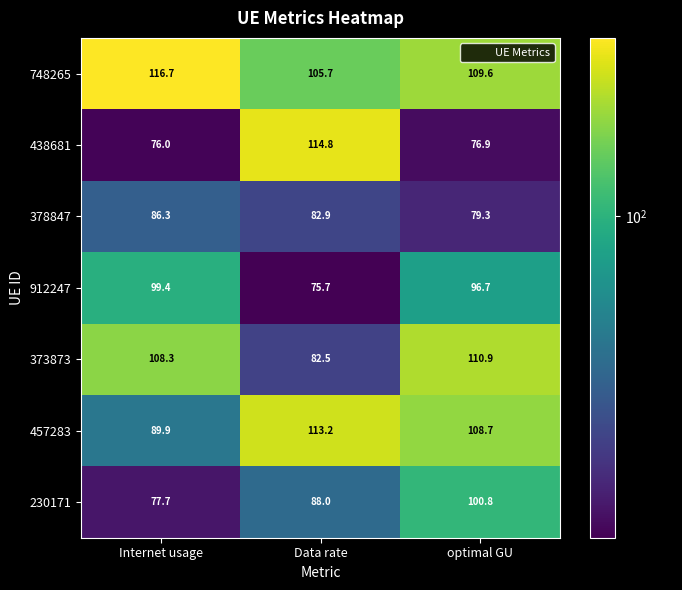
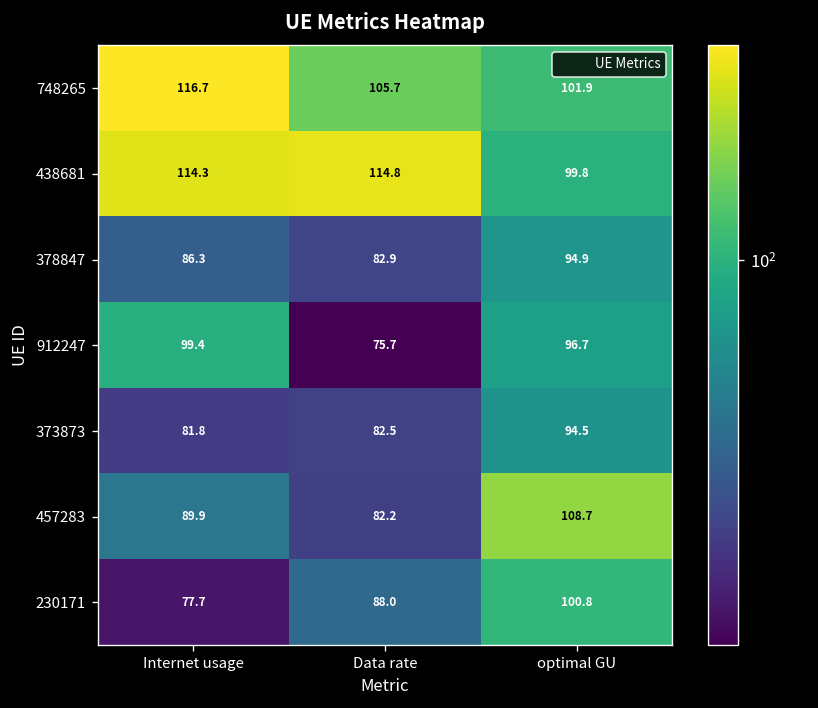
  {
    "748265": {
      "Internet usage": 116.7,
      "Data rate": 105.7,
-     "optimal GU": 109.6
+     "optimal GU": 101.9
    },
    "438681": {
-     "Internet usage": 76.0,
+     "Internet usage": 114.3,
      "Data rate": 114.8,
-     "optimal GU": 76.9
+     "optimal GU": 99.8
    },
    "378847": {
      "Internet usage": 86.3,
      "Data rate": 82.9,
-     "optimal GU": 79.3
+     "optimal GU": 94.9
    },
    "912247": {
      "Internet usage": 99.4,
      "Data rate": 75.7,
      "optimal GU": 96.7
    },
    "373873": {
-     "Internet usage": 108.3,
+     "Internet usage": 81.8,
      "Data rate": 82.5,
-     "optimal GU": 110.9
+     "optimal GU": 94.5
    },
    "457283": {
      "Internet usage": 89.9,
-     "Data rate": 113.2,
+     "Data rate": 82.2,
      "optimal GU": 108.7
    },
    "230171": {
      "Internet usage": 77.7,
      "Data rate": 88.0,
      "optimal GU": 100.8
    }
  }
